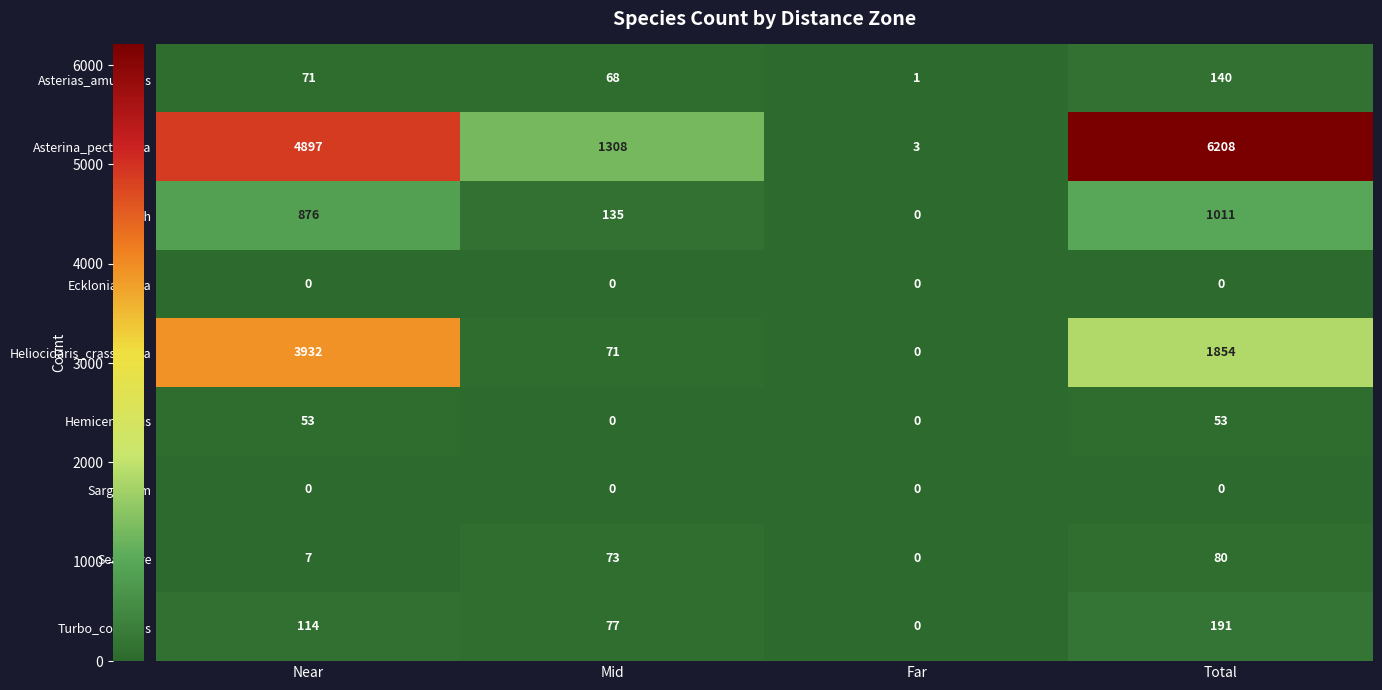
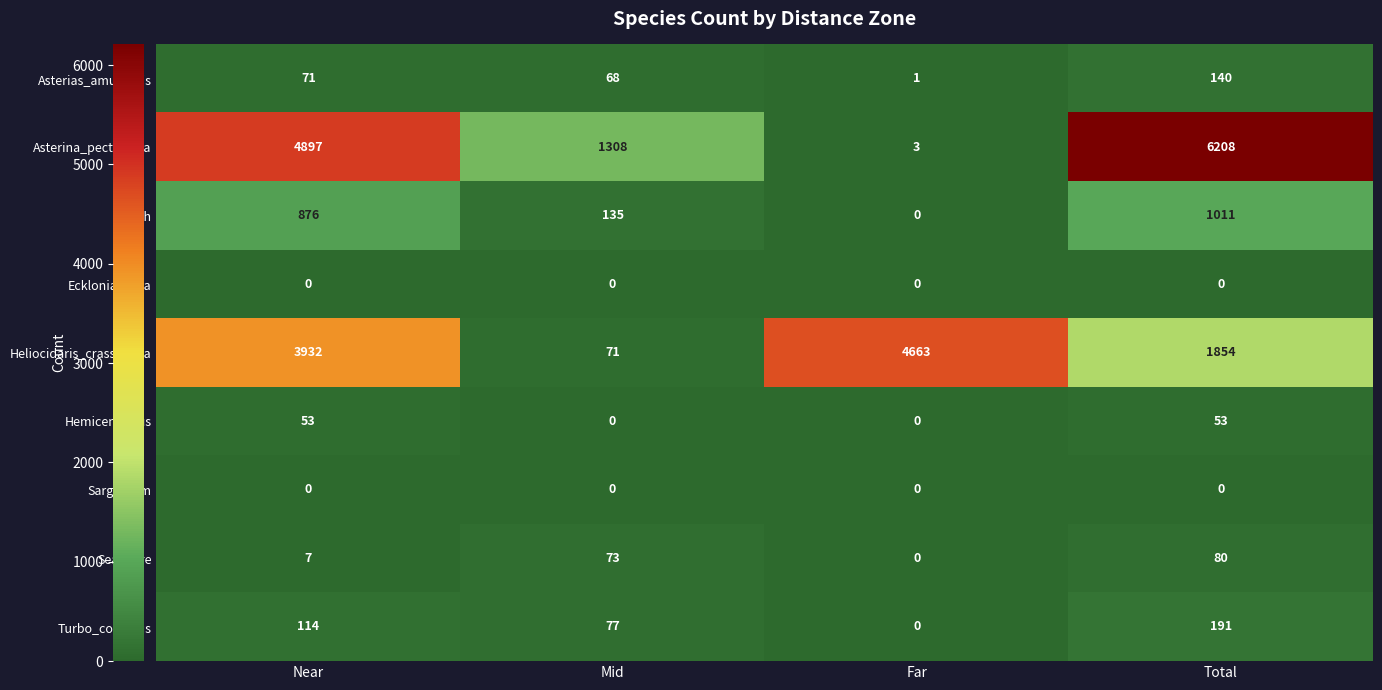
  {
    "Heliocidaris_crassispina": {
      "Near": 3932,
      "Mid": 71,
-     "Far": 0,
+     "Far": 4663,
      "Total": 1854
    }
  }
